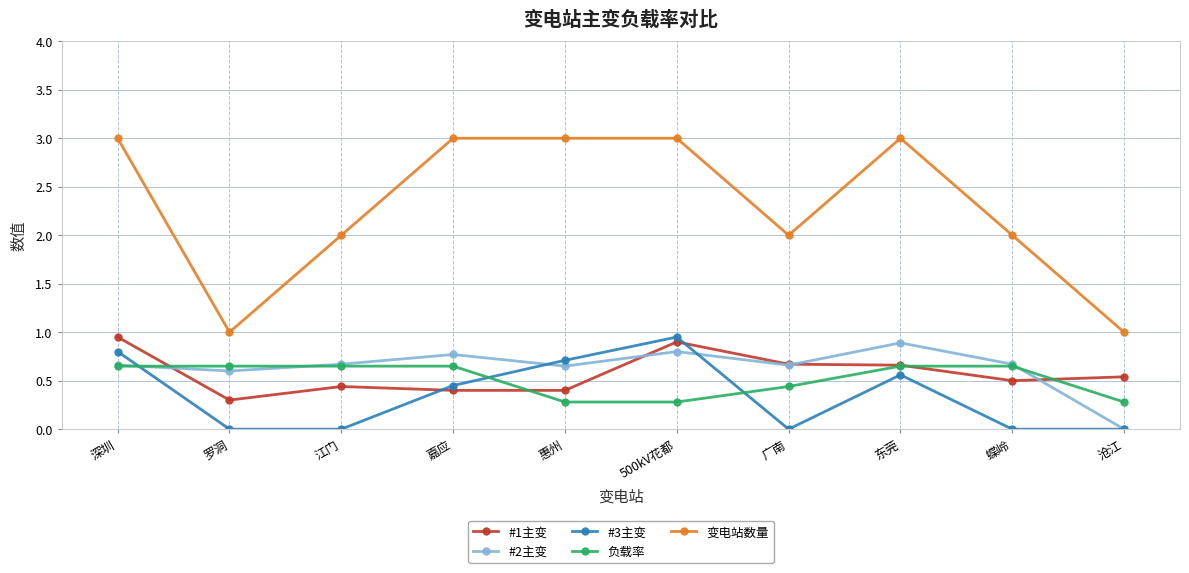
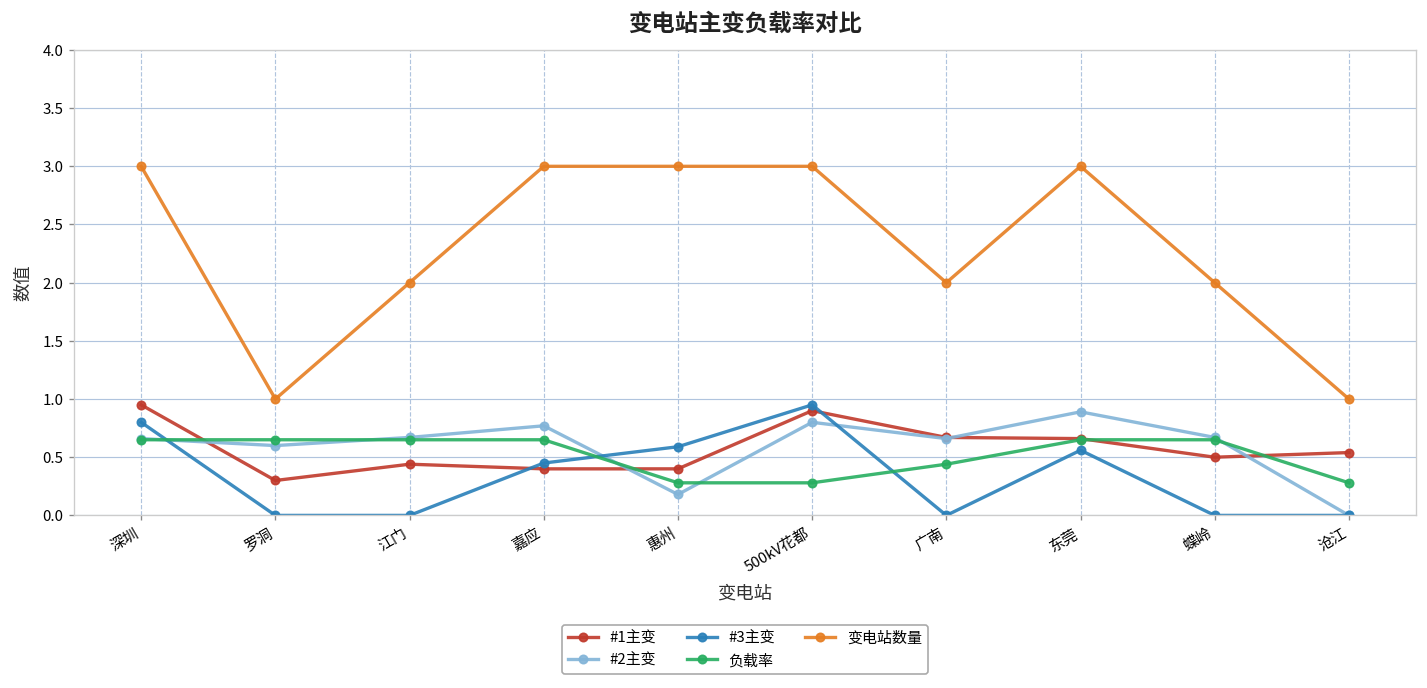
  {
    "#1主变": {
      "深圳": 1.0,
      "罗洞": 0.3,
      "江门": 0.4,
      "嘉应": 0.4,
      "惠州": 0.4,
      "500kV花都": 0.9,
      "蝶岭": 0.5,
      "沧江": 0.5
    },
    "#2主变": {
      "罗洞": 0.6,
      "嘉应": 0.8,
-     "惠州": 0.7,
+     "惠州": 0.2,
      "500kV花都": 0.8,
      "东莞": 0.9
    },
    "#3主变": {
      "深圳": 0.8,
      "罗洞": 0.0,
      "江门": 0.0,
      "嘉应": 0.5,
-     "惠州": 0.7,
+     "惠州": 0.6,
      "500kV花都": 1.0,
      "广南": 0.0,
      "东莞": 0.6,
      "蝶岭": 0.0
    },
    "负载率": {
      "罗洞": 0.7,
      "嘉应": 0.7,
      "惠州": 0.3,
      "500kV花都": 0.3,
      "广南": 0.4,
      "沧江": 0.3
    },
    "变电站数量": {
      "深圳": 3.0,
      "罗洞": 1.0,
      "江门": 2.0,
      "嘉应": 3.0,
      "惠州": 3.0,
      "500kV花都": 3.0,
      "广南": 2.0,
      "东莞": 3.0,
      "蝶岭": 2.0,
      "沧江": 1.0
    }
  }
